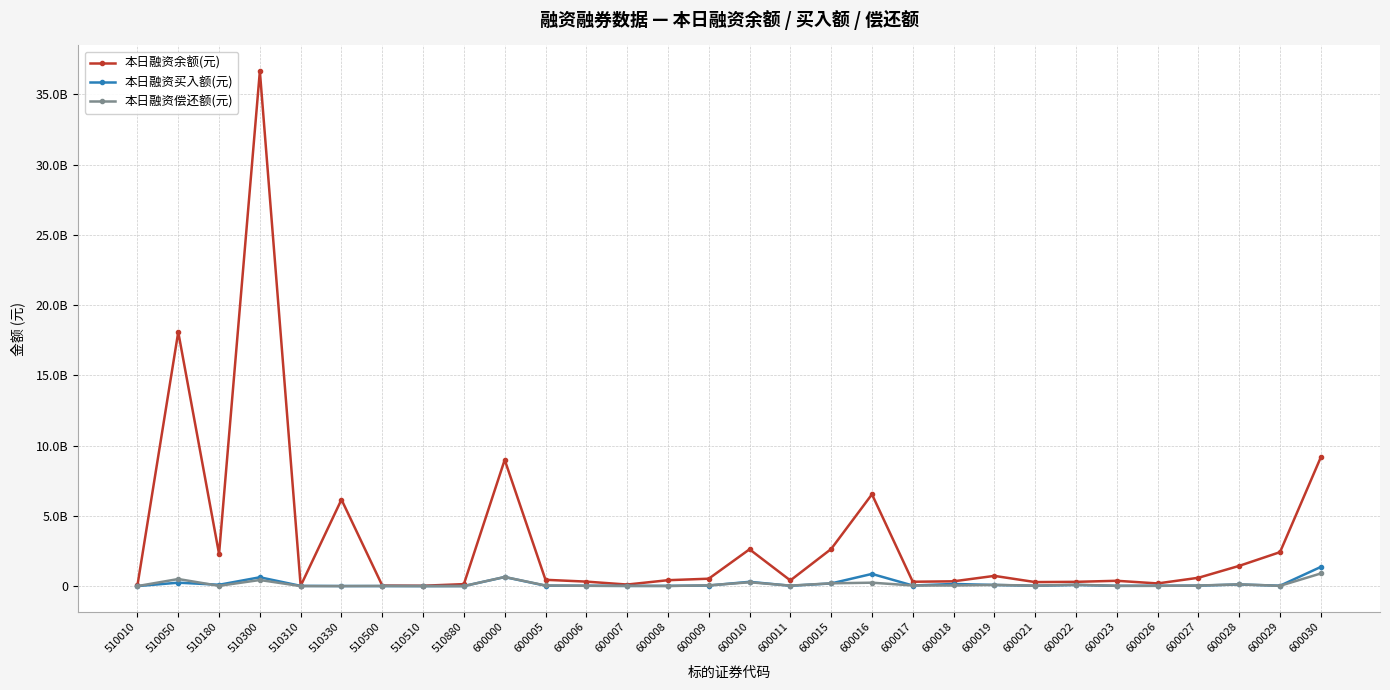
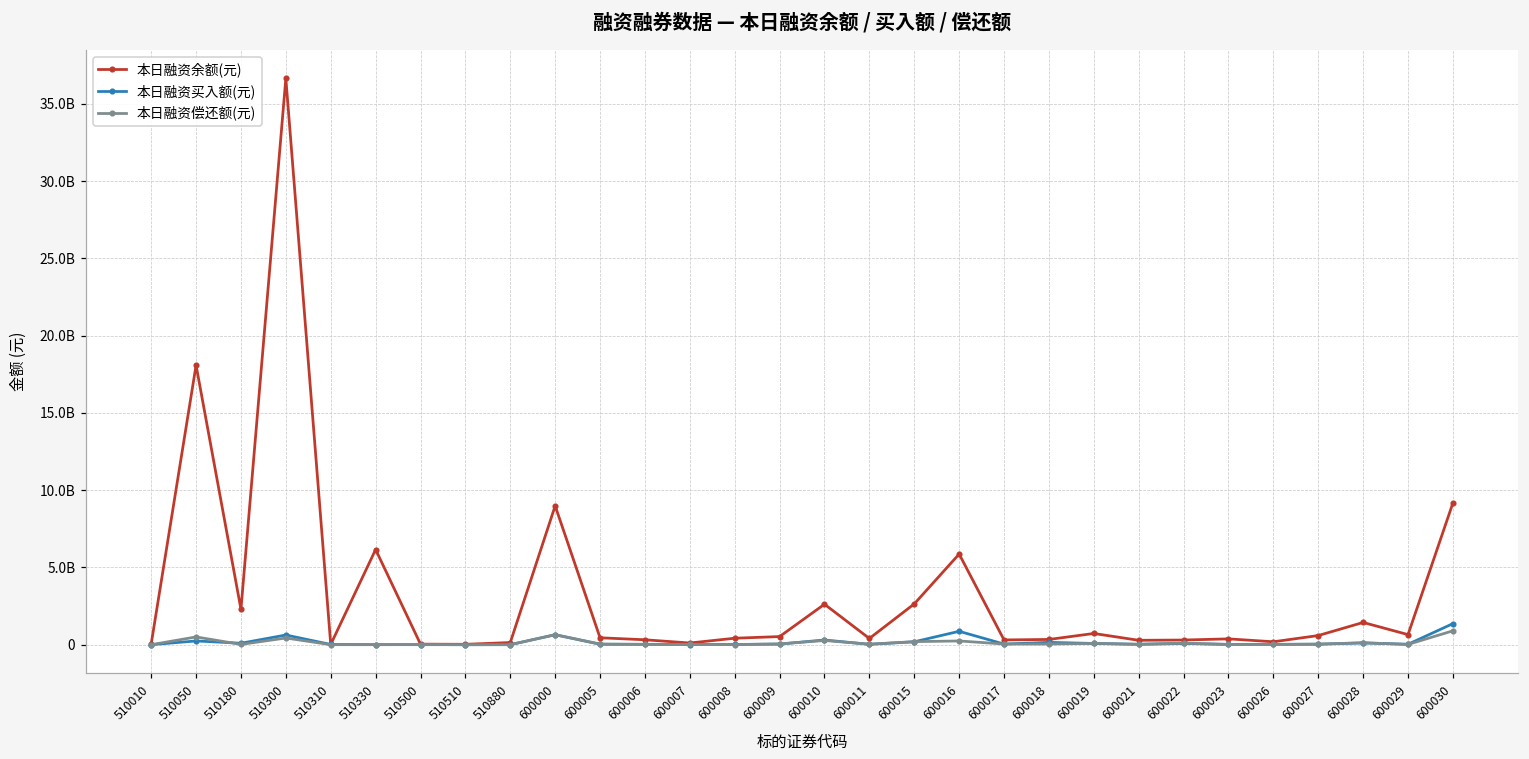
  {
    "本日融资余额(元)": {
      "510050": 18100000000,
      "510180": 2300000000,
      "510300": 36600000000,
      "510330": 6200000000,
      "600000": 9000000000,
      "600005": 400000000,
      "600006": 300000000,
      "600008": 400000000,
      "600009": 500000000,
      "600010": 2600000000,
      "600011": 400000000,
      "600015": 2600000000,
-     "600016": 6500000000,
+     "600016": 5900000000,
      "600017": 300000000,
      "600018": 300000000,
      "600019": 700000000,
      "600021": 300000000,
      "600022": 300000000,
      "600023": 400000000,
      "600027": 600000000,
      "600028": 1400000000,
-     "600029": 2400000000,
+     "600029": 700000000,
      "600030": 9200000000
    },
    "本日融资买入额(元)": {
      "510050": 200000000,
      "510300": 600000000,
      "600016": 900000000,
      "600030": 1400000000
    },
    "本日融资偿还额(元)": {
      "510050": 500000000,
      "510300": 400000000,
      "600016": 200000000,
      "600030": 900000000
    }
  }
